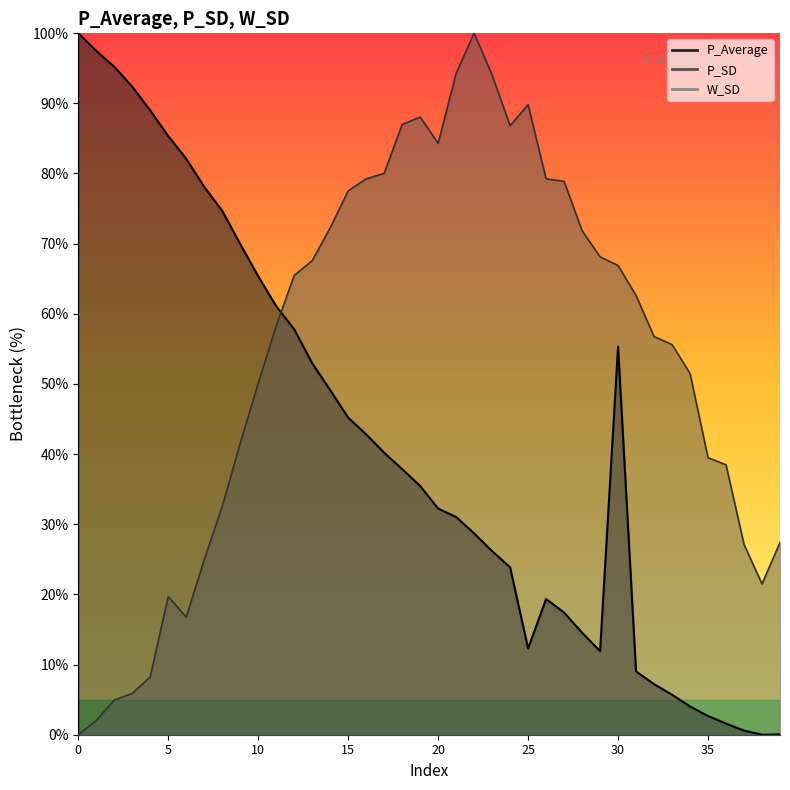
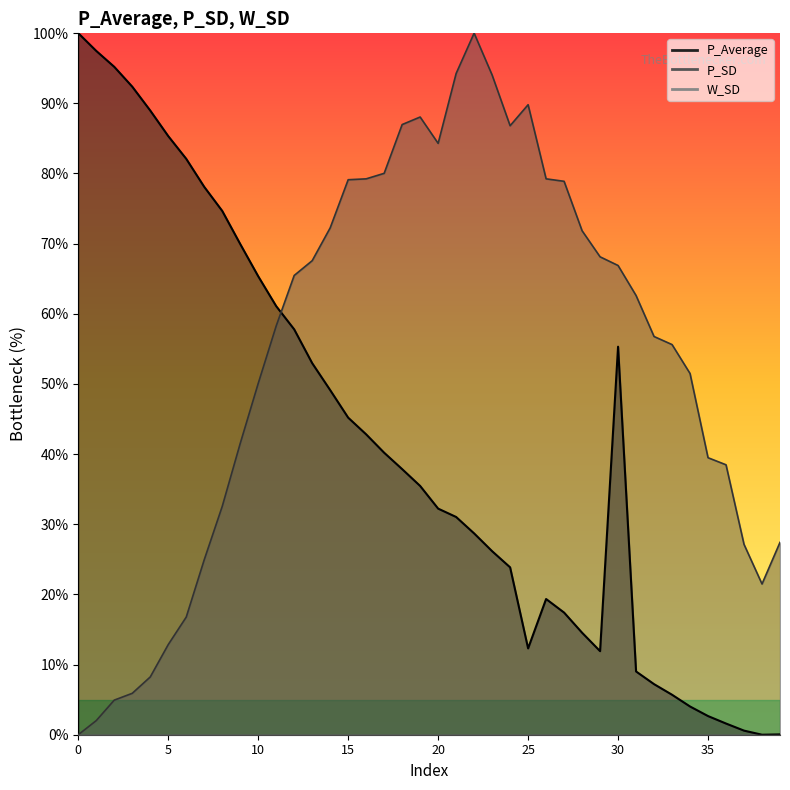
  {
    "P_Average": {
      "0": "100%",
      "5": "85%",
      "10": "65%",
      "15": "45%",
      "20": "32%",
      "25": "12%",
      "30": "55%"
    },
    "P_SD": {
-     "5": "20%",
+     "5": "13%",
      "10": "50%",
-     "15": "78%",
+     "15": "79%",
      "20": "84%",
      "25": "90%",
      "30": "67%",
      "35": "39%"
    }
  }
